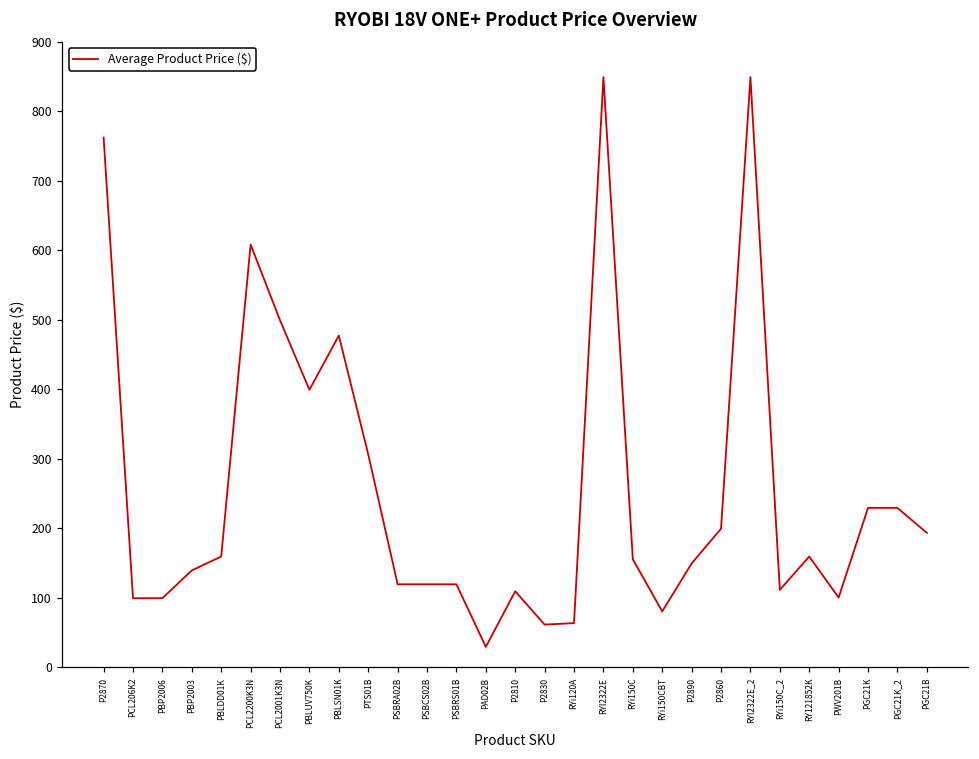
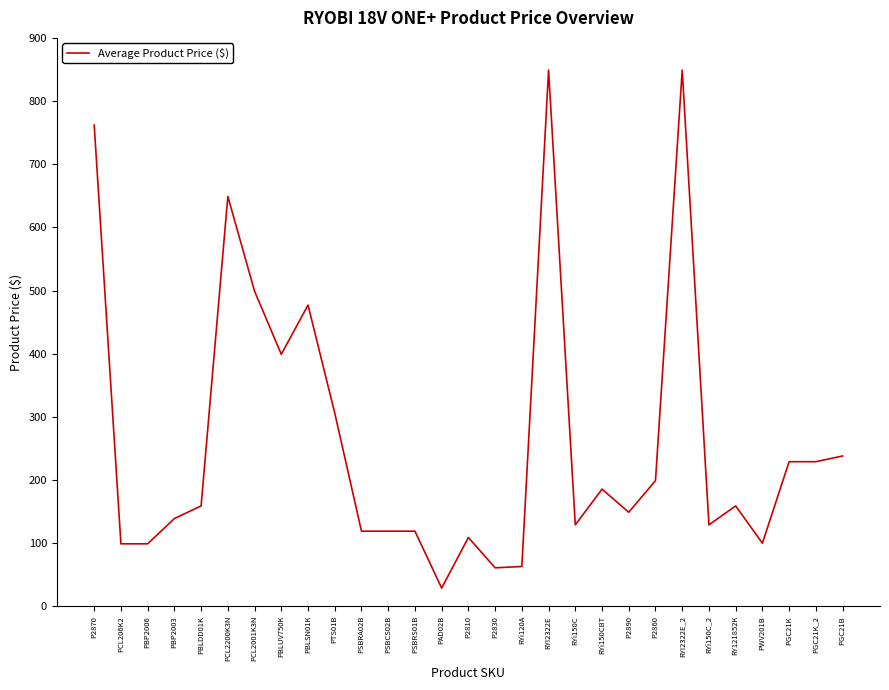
  {
    "P2870": 760,
    "PCL206K2": 100,
    "PBP2006": 100,
    "PBP2003": 140,
    "PBLDD01K": 160,
-   "PCL2200K3N": 610,
+   "PCL2200K3N": 650,
    "PCL2001K3N": 500,
    "PBLUV750K": 400,
    "PBLSN01K": 480,
    "PTS01B": 310,
    "PSBRA02B": 120,
    "PSBCS02B": 120,
    "PSBRS01B": 120,
    "PAD02B": 30,
    "P2810": 110,
    "P2830": 60,
    "RYi120A": 60,
    "RYI2322E": 850,
-   "RYi150C": 160,
-   "RYi150CBT": 80,
+   "RYi150C": 130,
+   "RYi150CBT": 190,
    "P2890": 150,
    "P2860": 200,
    "RYI2322E_2": 850,
-   "RYi150C_2": 110,
+   "RYi150C_2": 130,
    "RY121852K": 160,
    "PWV201B": 100,
    "PGC21K": 230,
    "PGC21K_2": 230,
-   "PGC21B": 190
+   "PGC21B": 240
  }
